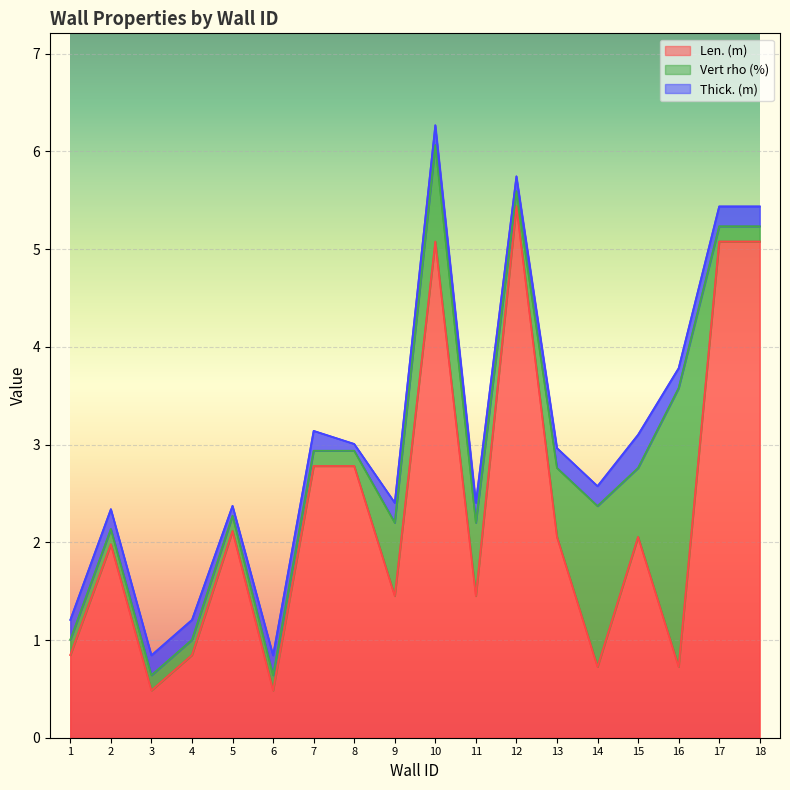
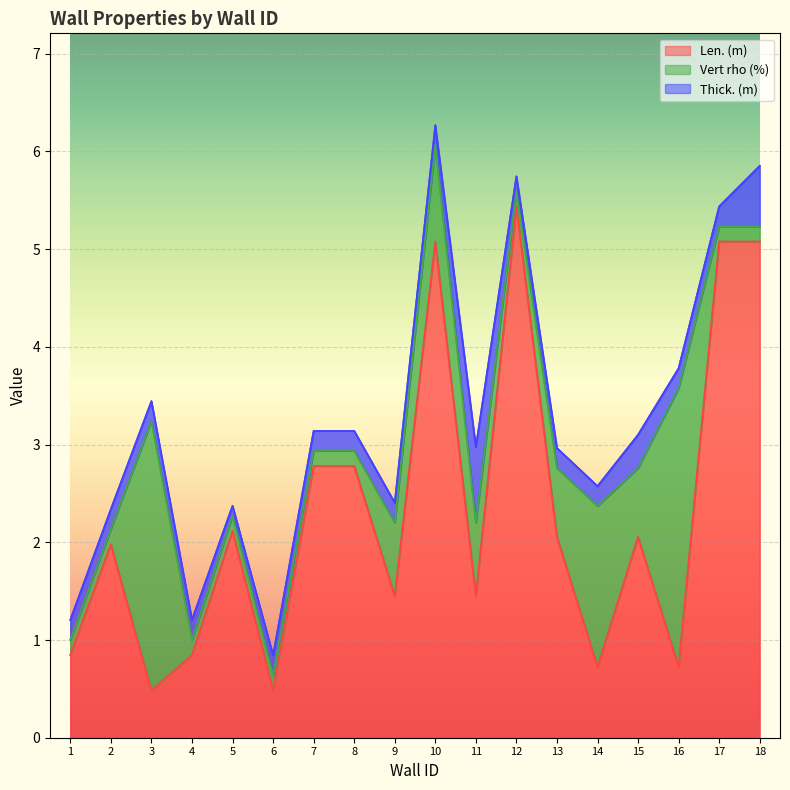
  {
    "Len. (m)": {
      "1": 0.8,
      "2": 2.0,
      "3": 0.5,
      "4": 0.8,
      "5": 2.1,
      "6": 0.5,
      "7": 2.8,
      "8": 2.8,
      "9": 1.5,
      "10": 5.1,
      "11": 1.5,
      "12": 5.4,
      "13": 2.1,
      "14": 0.7,
      "15": 2.1,
      "16": 0.7,
      "17": 5.1,
      "18": 5.1
    },
    "Vert rho (%)": {
      "1": 0.2,
      "2": 0.2,
-     "3": 0.2,
+     "3": 2.8,
      "4": 0.2,
      "5": 0.2,
      "6": 0.2,
      "7": 0.2,
      "8": 0.2,
      "9": 0.7,
      "10": 1.0,
      "11": 0.7,
      "12": 0.2,
      "13": 0.7,
      "14": 1.6,
      "15": 0.7,
      "16": 2.9,
      "17": 0.2,
      "18": 0.2
    },
    "Thick. (m)": {
      "1": 0.2,
      "2": 0.2,
      "3": 0.2,
      "4": 0.2,
      "5": 0.1,
      "6": 0.2,
      "7": 0.2,
-     "8": 0.1,
+     "8": 0.2,
      "9": 0.2,
      "10": 0.2,
-     "11": 0.2,
+     "11": 0.8,
      "12": 0.2,
      "13": 0.2,
      "14": 0.2,
      "15": 0.3,
      "16": 0.2,
      "17": 0.2,
-     "18": 0.2
+     "18": 0.6
    }
  }
